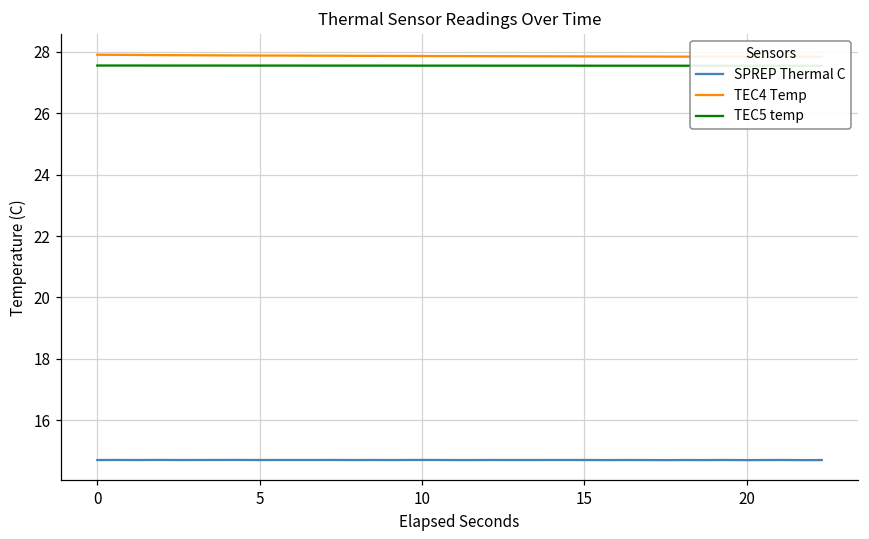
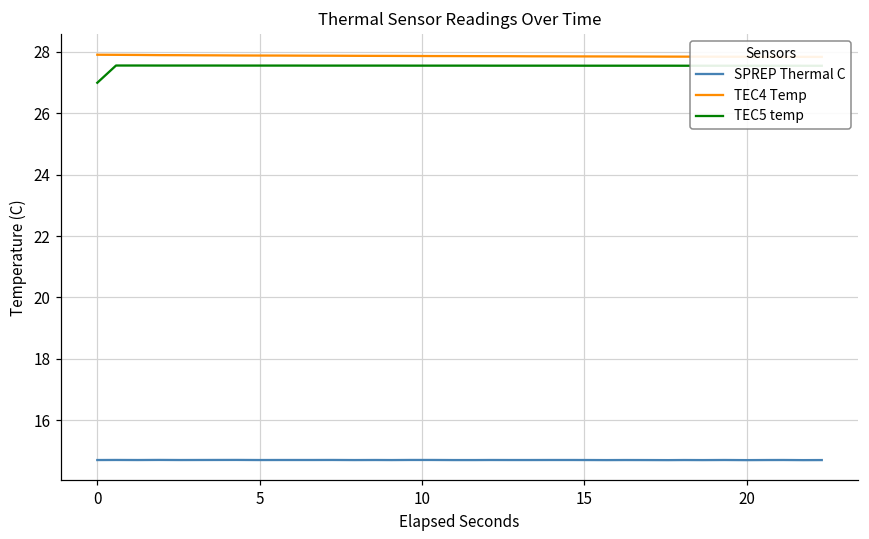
  {
    "SPREP Thermal C": {
      "0": 14.7
    },
    "TEC4 Temp": {
      "0": 27.9
    },
    "TEC5 temp": {
-     "0": 27.5
+     "0": 27.0
    }
  }
